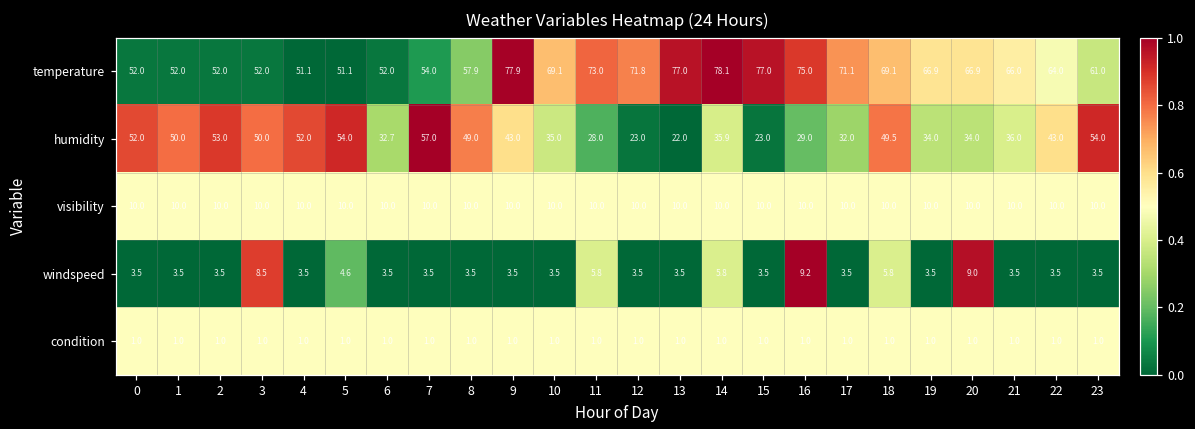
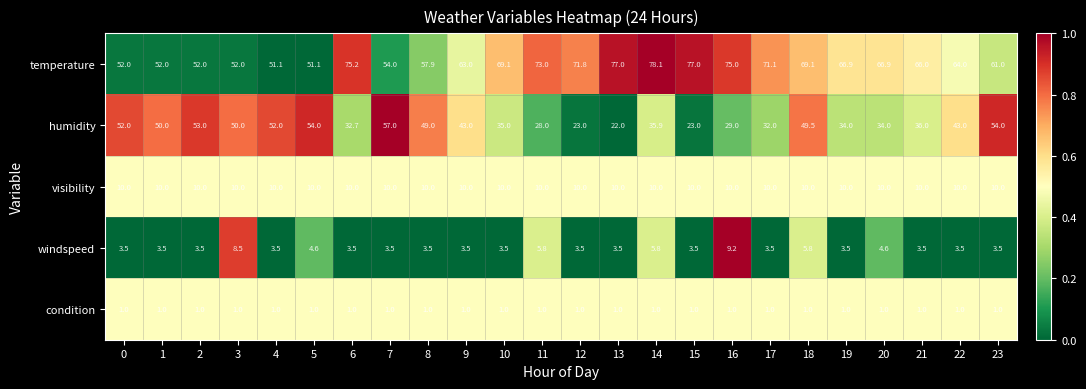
  {
    "temperature": {
      "0": 52.0,
      "1": 52.0,
      "2": 52.0,
      "3": 52.0,
      "4": 51.1,
      "5": 51.1,
-     "6": 52.0,
+     "6": 75.2,
      "7": 54.0,
      "8": 57.9,
-     "9": 77.9,
+     "9": 63.0,
      "10": 69.1,
      "11": 73.0,
      "12": 71.8,
      "13": 77.0,
      "14": 78.1,
      "15": 77.0,
      "16": 75.0,
      "17": 71.1,
      "18": 69.1,
      "19": 66.9,
      "20": 66.9,
      "21": 66.0,
      "22": 64.0,
      "23": 61.0
    },
    "humidity": {
      "0": 52.0,
      "1": 50.0,
      "2": 53.0,
      "3": 50.0,
      "4": 52.0,
      "5": 54.0,
      "6": 32.7,
      "7": 57.0,
      "8": 49.0,
      "9": 43.0,
      "10": 35.0,
      "11": 28.0,
      "12": 23.0,
      "13": 22.0,
      "14": 35.9,
      "15": 23.0,
      "16": 29.0,
      "17": 32.0,
      "18": 49.5,
      "19": 34.0,
      "20": 34.0,
      "21": 36.0,
      "22": 43.0,
      "23": 54.0
    },
    "visibility": {
      "0": 10.0,
      "1": 10.0,
      "2": 10.0,
      "3": 10.0,
      "4": 10.0,
      "5": 10.0,
      "6": 10.0,
      "7": 10.0,
      "8": 10.0,
      "9": 10.0,
      "10": 10.0,
      "11": 10.0,
      "12": 10.0,
      "13": 10.0,
      "14": 10.0,
      "15": 10.0,
      "16": 10.0,
      "17": 10.0,
      "18": 10.0,
      "19": 10.0,
      "20": 10.0,
      "21": 10.0,
      "22": 10.0,
      "23": 10.0
    },
    "windspeed": {
      "0": 3.5,
      "1": 3.5,
      "2": 3.5,
      "3": 8.5,
      "4": 3.5,
      "5": 4.6,
      "6": 3.5,
      "7": 3.5,
      "8": 3.5,
      "9": 3.5,
      "10": 3.5,
      "11": 5.8,
      "12": 3.5,
      "13": 3.5,
      "14": 5.8,
      "15": 3.5,
      "16": 9.2,
      "17": 3.5,
      "18": 5.8,
      "19": 3.5,
-     "20": 9.0,
+     "20": 4.6,
      "21": 3.5,
      "22": 3.5,
      "23": 3.5
    },
    "condition": {
      "0": 1.0,
      "1": 1.0,
      "2": 1.0,
      "3": 1.0,
      "4": 1.0,
      "5": 1.0,
      "6": 1.0,
      "7": 1.0,
      "8": 1.0,
      "9": 1.0,
      "10": 1.0,
      "11": 1.0,
      "12": 1.0,
      "13": 1.0,
      "14": 1.0,
      "15": 1.0,
      "16": 1.0,
      "17": 1.0,
      "18": 1.0,
      "19": 1.0,
      "20": 1.0,
      "21": 1.0,
      "22": 1.0,
      "23": 1.0
    }
  }
